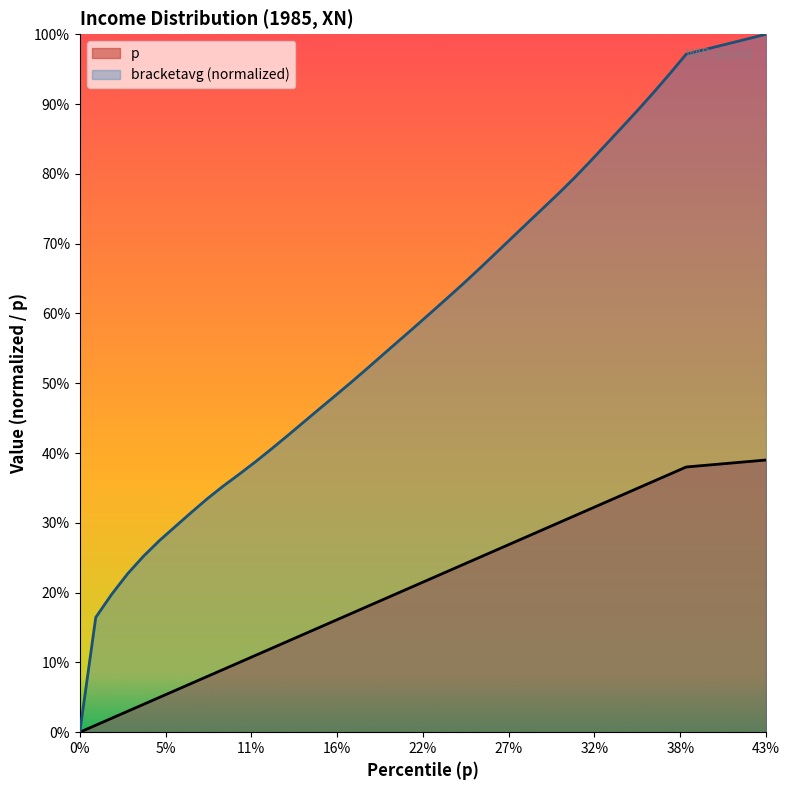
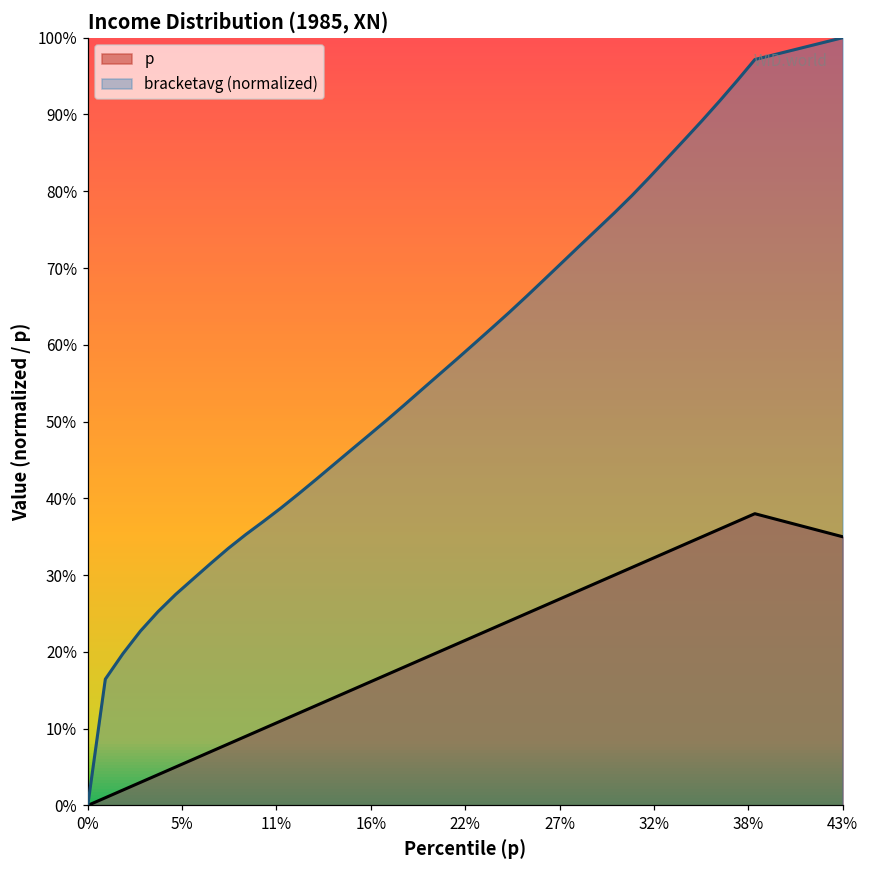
  {
    "p": {
-     "43%": "39%"
+     "43%": "35%"
    },
    "bracketavg (normalized)": {
      "43%": "100%"
    }
  }
